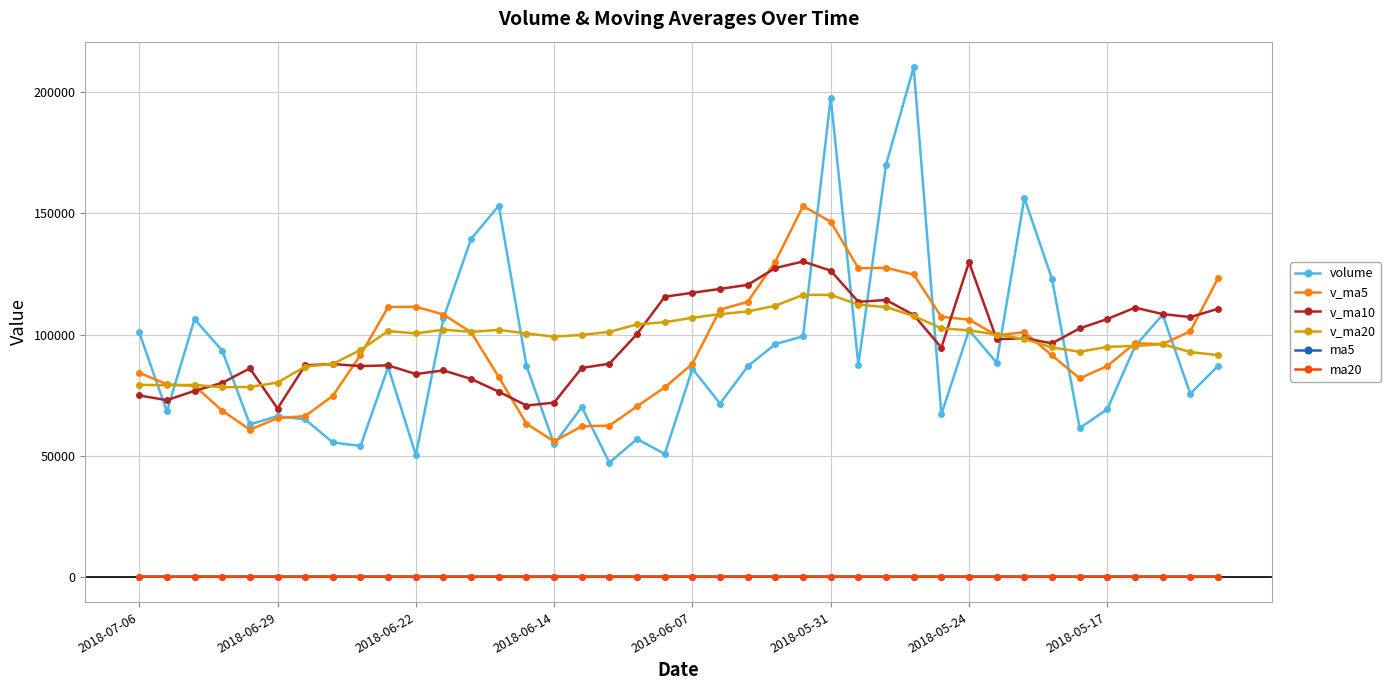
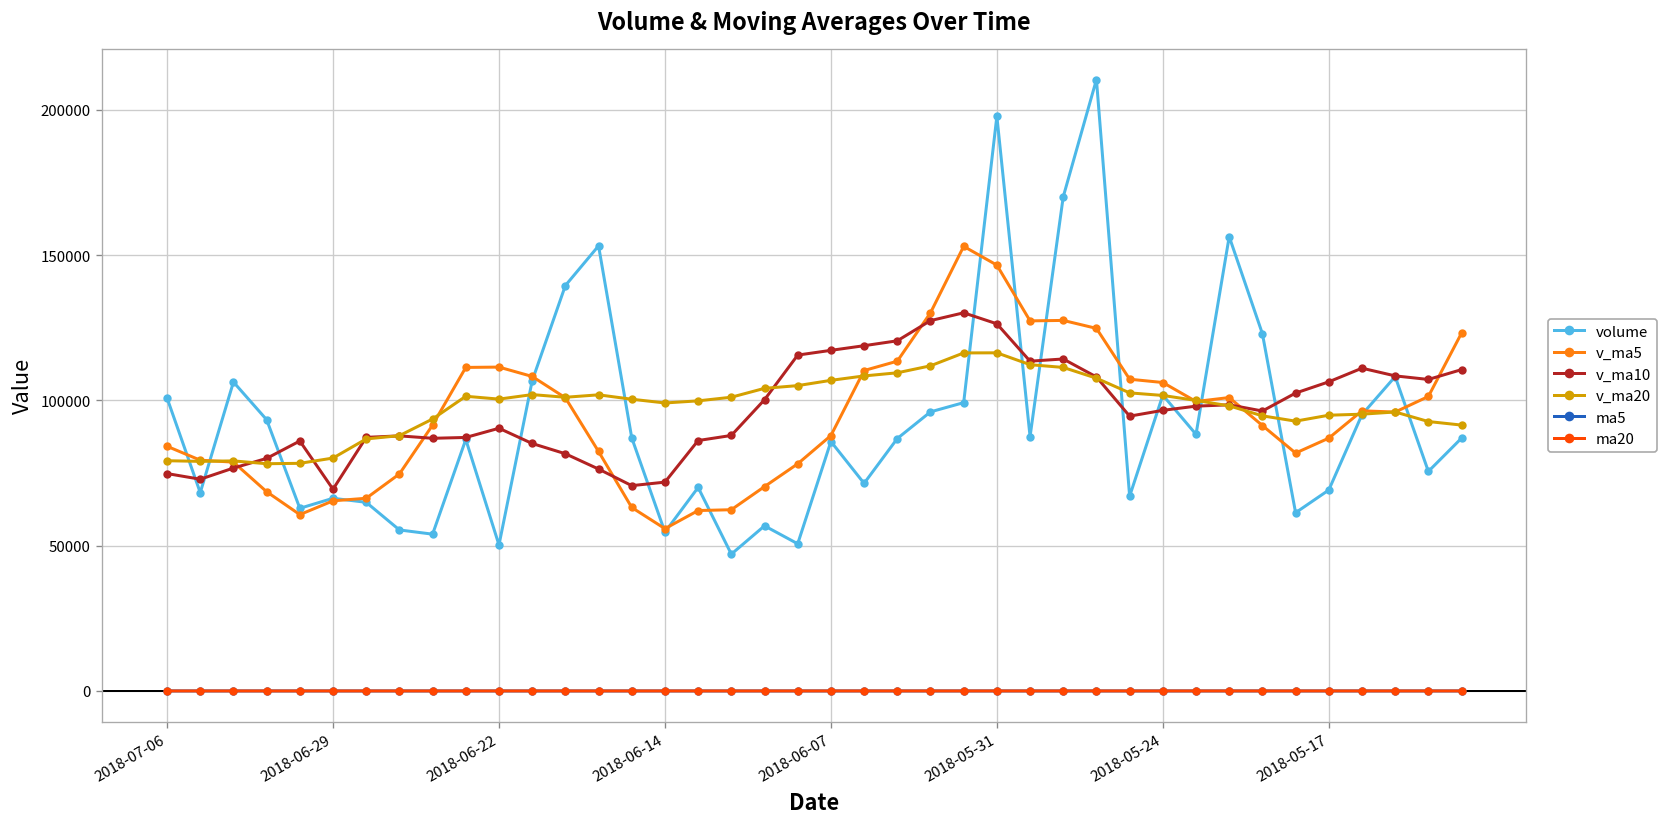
  {
    "volume": {
      "2018-07-06": 101000,
      "2018-06-22": 50000,
      "2018-06-14": 55000,
      "2018-06-07": 86000,
      "2018-05-31": 198000,
      "2018-05-17": 69000
    },
    "v_ma10": {
      "2018-07-06": 75000,
      "2018-06-29": 69000,
-     "2018-06-22": 84000,
+     "2018-06-22": 90000,
      "2018-06-14": 72000,
      "2018-06-07": 117000,
      "2018-05-31": 126000,
-     "2018-05-24": 130000,
+     "2018-05-24": 97000,
      "2018-05-17": 106000
    }
  }
